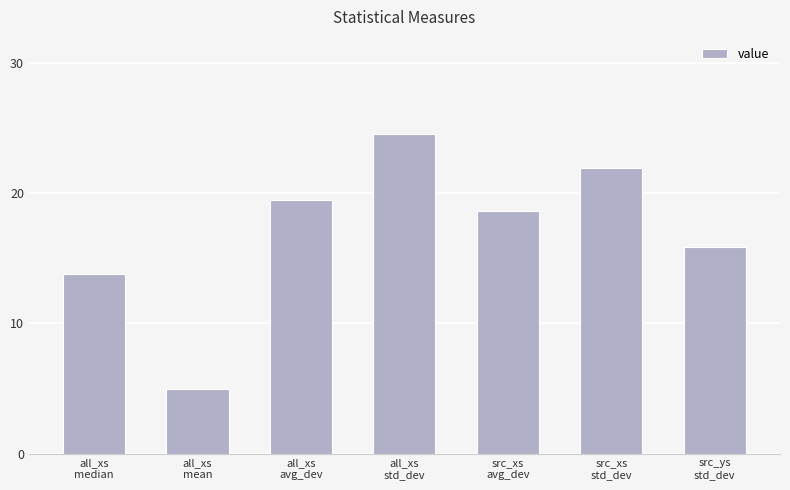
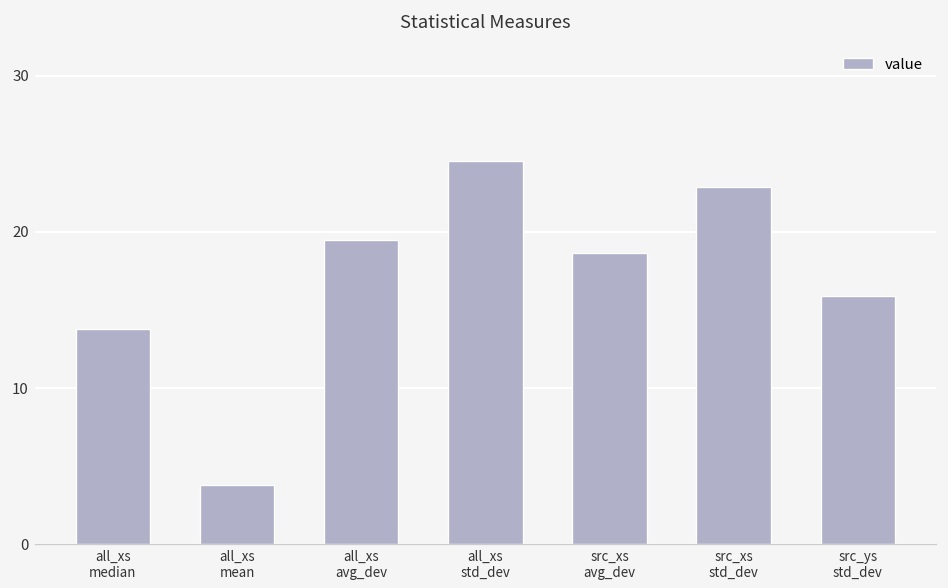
  {
    "all_xs median": 13.8,
-   "all_xs mean": 4.9,
+   "all_xs mean": 3.8,
    "all_xs avg_dev": 19.5,
    "all_xs std_dev": 24.5,
    "src_xs avg_dev": 18.6,
-   "src_xs std_dev": 21.9,
+   "src_xs std_dev": 22.9,
    "src_ys std_dev": 15.9
  }
